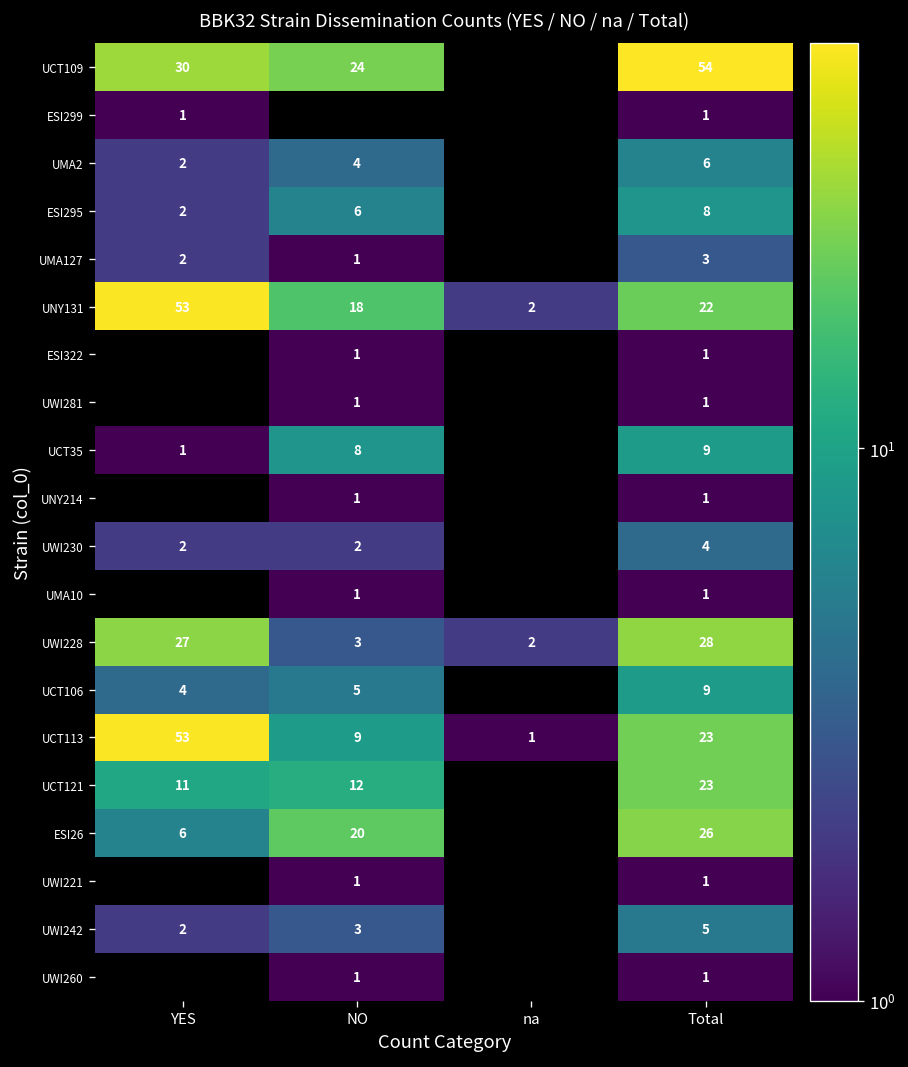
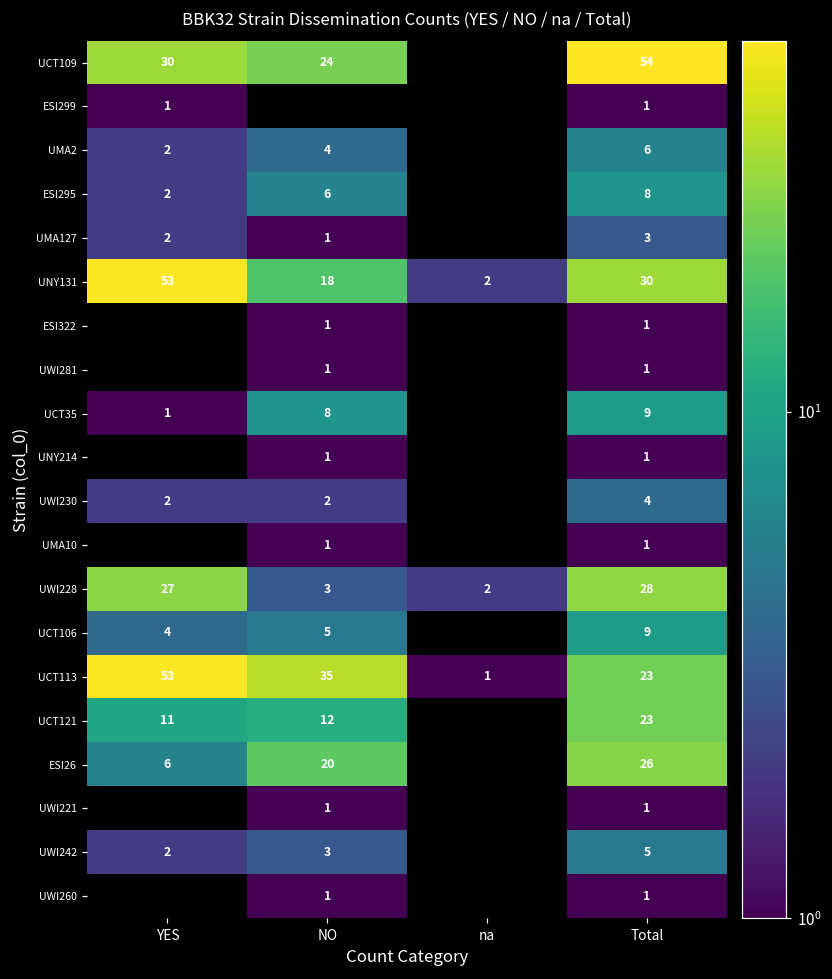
  {
    "UCT109": {
      "YES": 30,
      "NO": 24,
      "Total": 54
    },
    "ESI299": {
      "YES": 1,
      "Total": 1
    },
    "UMA2": {
      "YES": 2,
      "NO": 4,
      "Total": 6
    },
    "ESI295": {
      "YES": 2,
      "NO": 6,
      "Total": 8
    },
    "UMA127": {
      "YES": 2,
      "NO": 1,
      "Total": 3
    },
    "UNY131": {
      "YES": 53,
      "NO": 18,
      "na": 2,
-     "Total": 22
+     "Total": 30
    },
    "ESI322": {
      "NO": 1,
      "Total": 1
    },
    "UWI281": {
      "NO": 1,
      "Total": 1
    },
    "UCT35": {
      "YES": 1,
      "NO": 8,
      "Total": 9
    },
    "UNY214": {
      "NO": 1,
      "Total": 1
    },
    "UWI230": {
      "YES": 2,
      "NO": 2,
      "Total": 4
    },
    "UMA10": {
      "NO": 1,
      "Total": 1
    },
    "UWI228": {
      "YES": 27,
      "NO": 3,
      "na": 2,
      "Total": 28
    },
    "UCT106": {
      "YES": 4,
      "NO": 5,
      "Total": 9
    },
    "UCT113": {
      "YES": 53,
-     "NO": 9,
+     "NO": 35,
      "na": 1,
      "Total": 23
    },
    "UCT121": {
      "YES": 11,
      "NO": 12,
      "Total": 23
    },
    "ESI26": {
      "YES": 6,
      "NO": 20,
      "Total": 26
    },
    "UWI221": {
      "NO": 1,
      "Total": 1
    },
    "UWI242": {
      "YES": 2,
      "NO": 3,
      "Total": 5
    },
    "UWI260": {
      "NO": 1,
      "Total": 1
    }
  }
